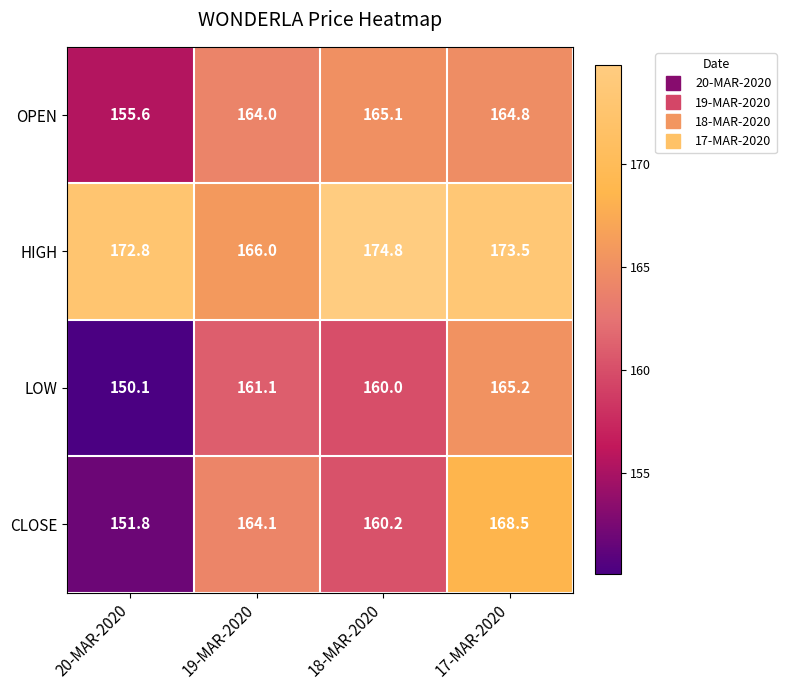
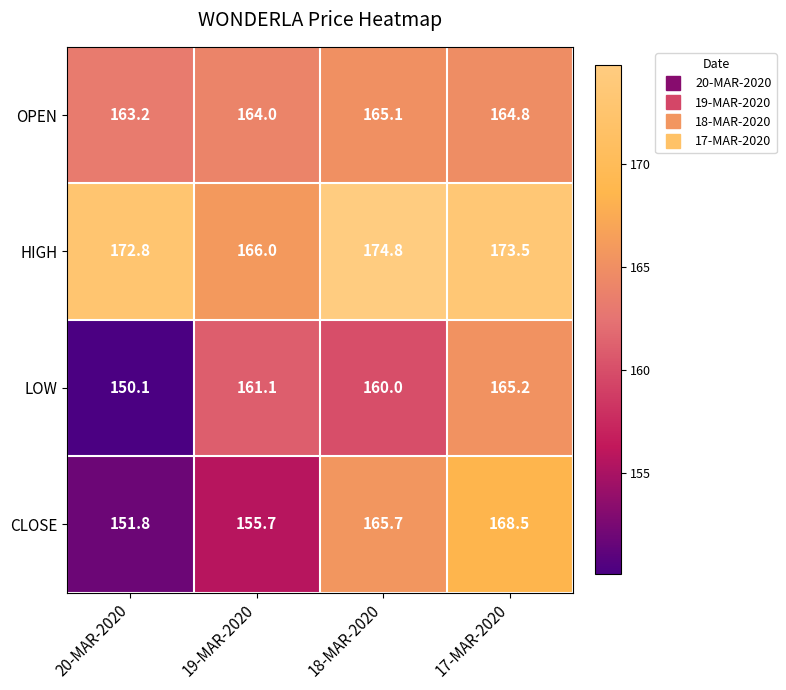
  {
    "OPEN": {
-     "20-MAR-2020": 155.6,
+     "20-MAR-2020": 163.2,
      "19-MAR-2020": 164.0,
      "18-MAR-2020": 165.1,
      "17-MAR-2020": 164.8
    },
    "HIGH": {
      "20-MAR-2020": 172.8,
      "19-MAR-2020": 166.0,
      "18-MAR-2020": 174.8,
      "17-MAR-2020": 173.5
    },
    "LOW": {
      "20-MAR-2020": 150.1,
      "19-MAR-2020": 161.1,
      "18-MAR-2020": 160.0,
      "17-MAR-2020": 165.2
    },
    "CLOSE": {
      "20-MAR-2020": 151.8,
-     "19-MAR-2020": 164.1,
-     "18-MAR-2020": 160.2,
+     "19-MAR-2020": 155.7,
+     "18-MAR-2020": 165.7,
      "17-MAR-2020": 168.5
    }
  }
